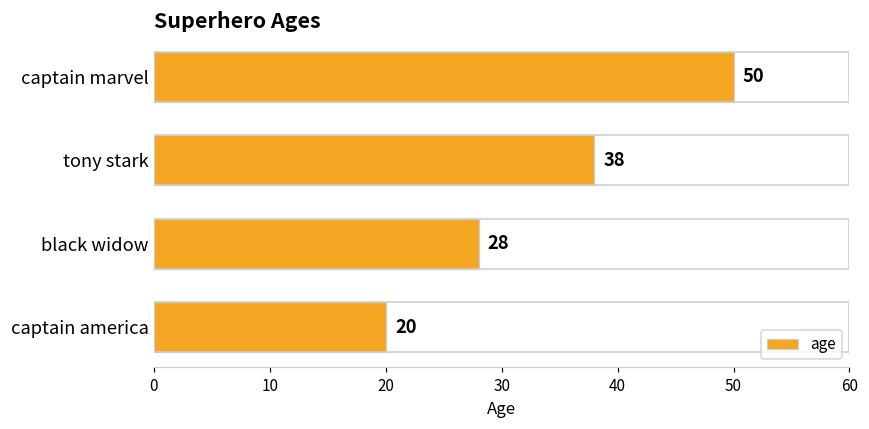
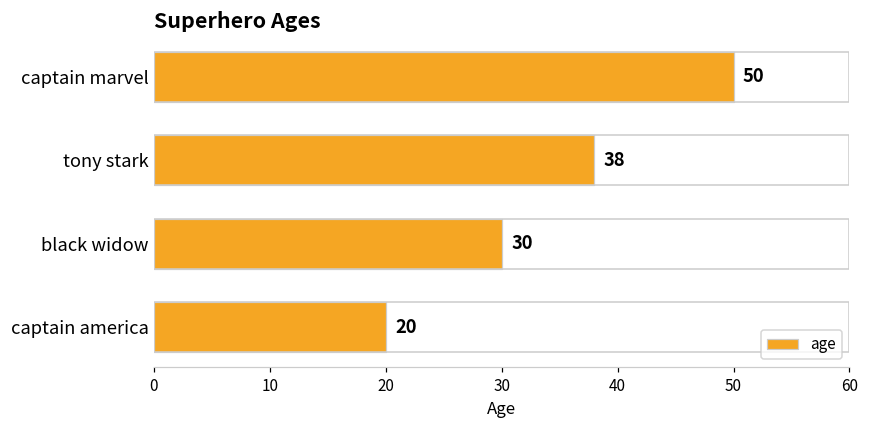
  {
    "captain marvel": 50,
    "tony stark": 38,
-   "black widow": 28,
+   "black widow": 30,
    "captain america": 20
  }
